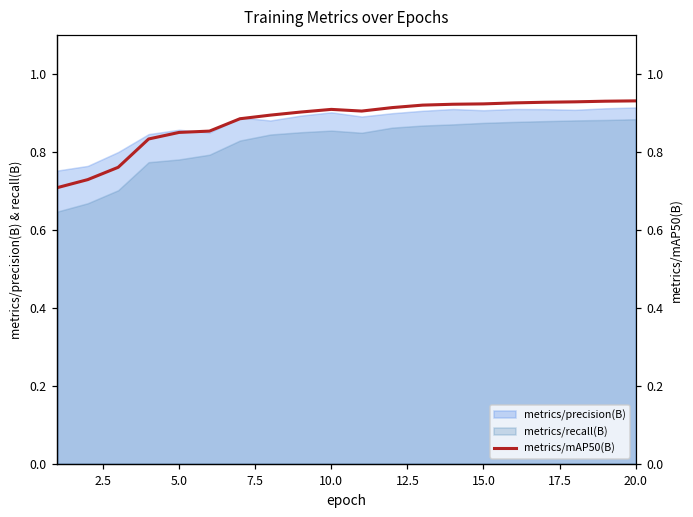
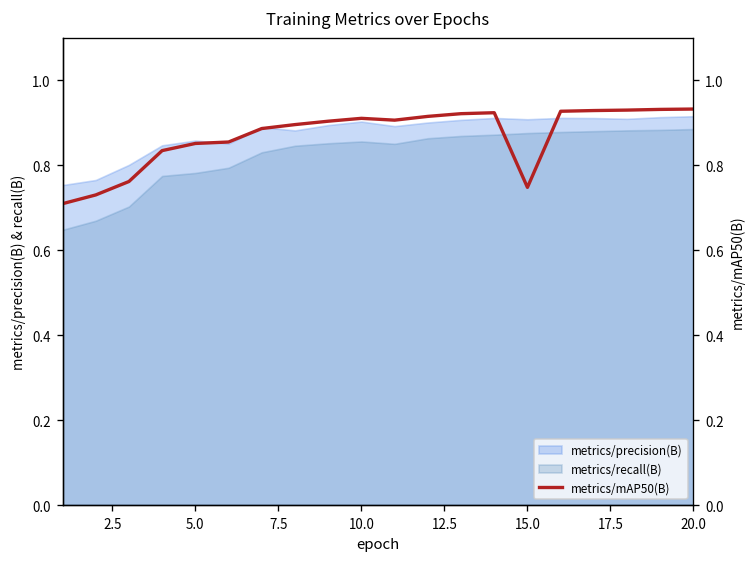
  {
    "metrics/mAP50(B)": {
      "5.0": 0.85,
      "10.0": 0.91,
-     "15.0": 0.92,
+     "15.0": 0.75,
      "20.0": 0.93
    }
  }
